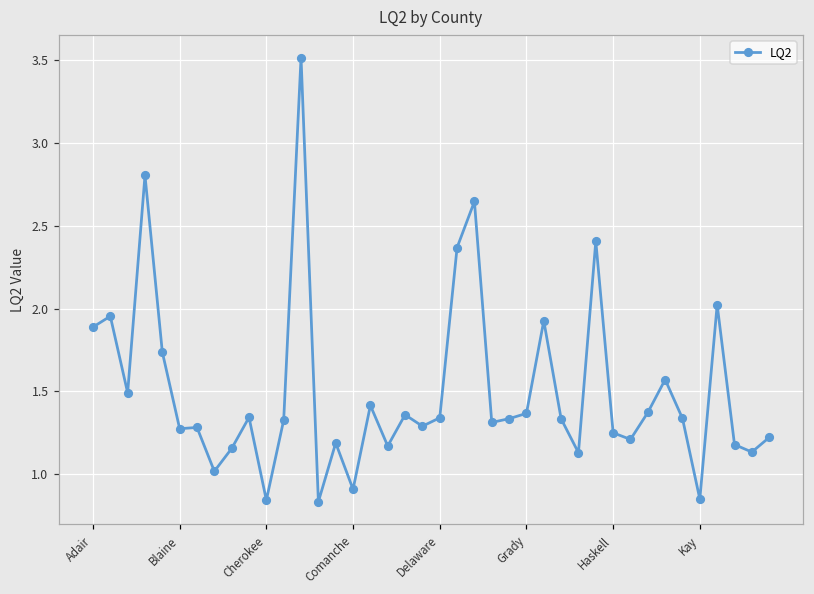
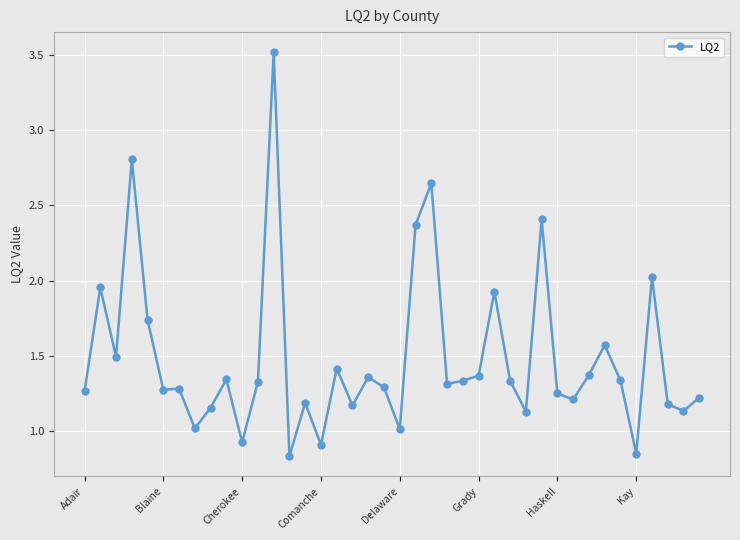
  {
-   "Adair": 1.89,
+   "Adair": 1.26,
    "Blaine": 1.28,
-   "Cherokee": 0.84,
+   "Cherokee": 0.93,
    "Comanche": 0.91,
-   "Delaware": 1.34,
+   "Delaware": 1.01,
    "Grady": 1.37,
    "Haskell": 1.25,
    "Kay": 0.85
  }
